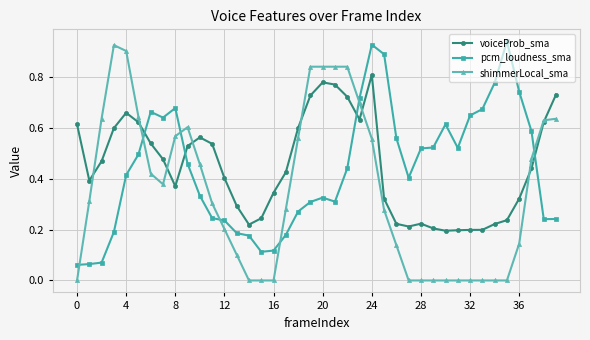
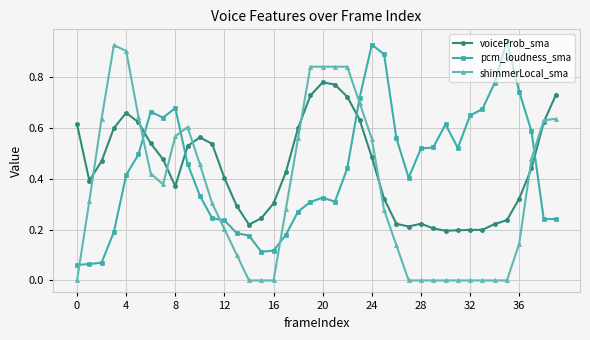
  {
    "voiceProb_sma": {
      "0": 0.61,
      "4": 0.66,
      "8": 0.37,
      "12": 0.40,
-     "16": 0.34,
+     "16": 0.30,
      "20": 0.78,
-     "24": 0.81,
+     "24": 0.48,
      "28": 0.22,
      "32": 0.20,
      "36": 0.32
    }
  }
